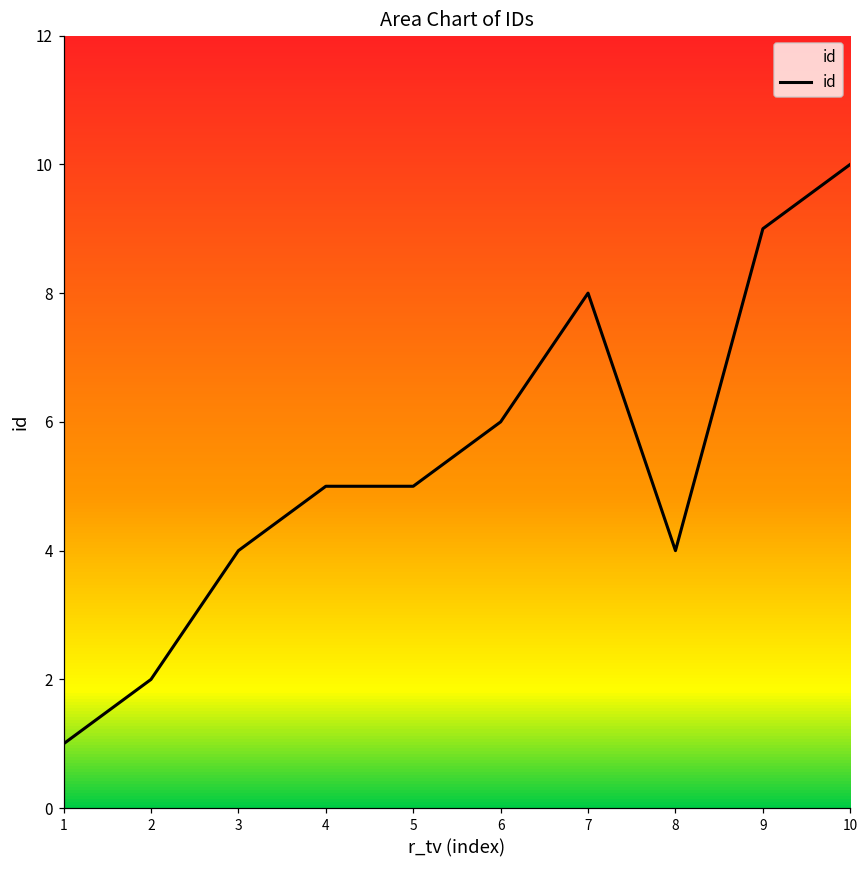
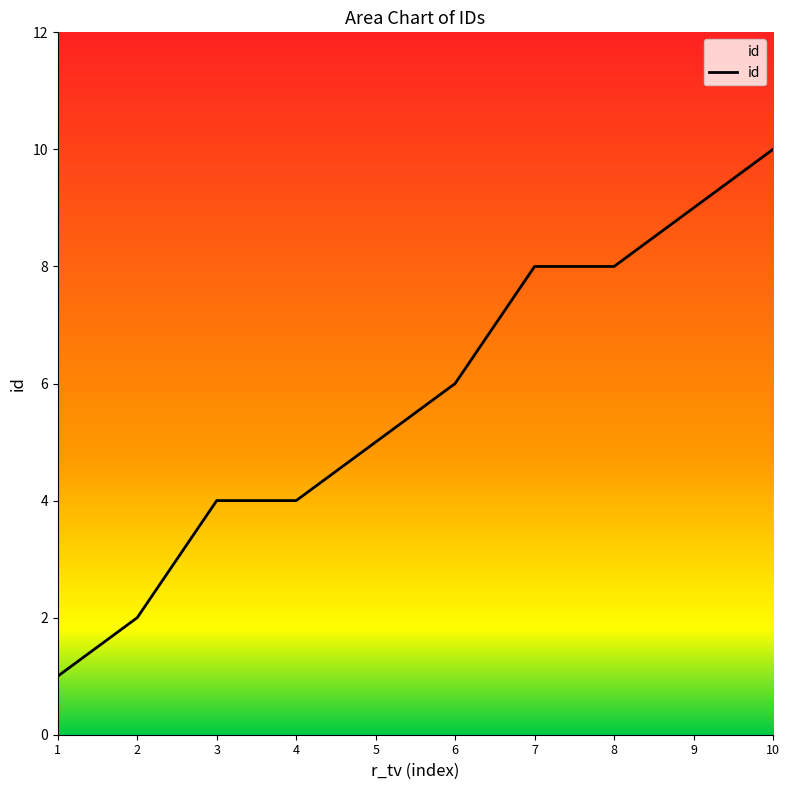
  {
    "1": 1,
    "2": 2,
    "3": 4,
-   "4": 5,
+   "4": 4,
    "5": 5,
    "6": 6,
    "7": 8,
-   "8": 4,
+   "8": 8,
    "9": 9,
    "10": 10
  }
